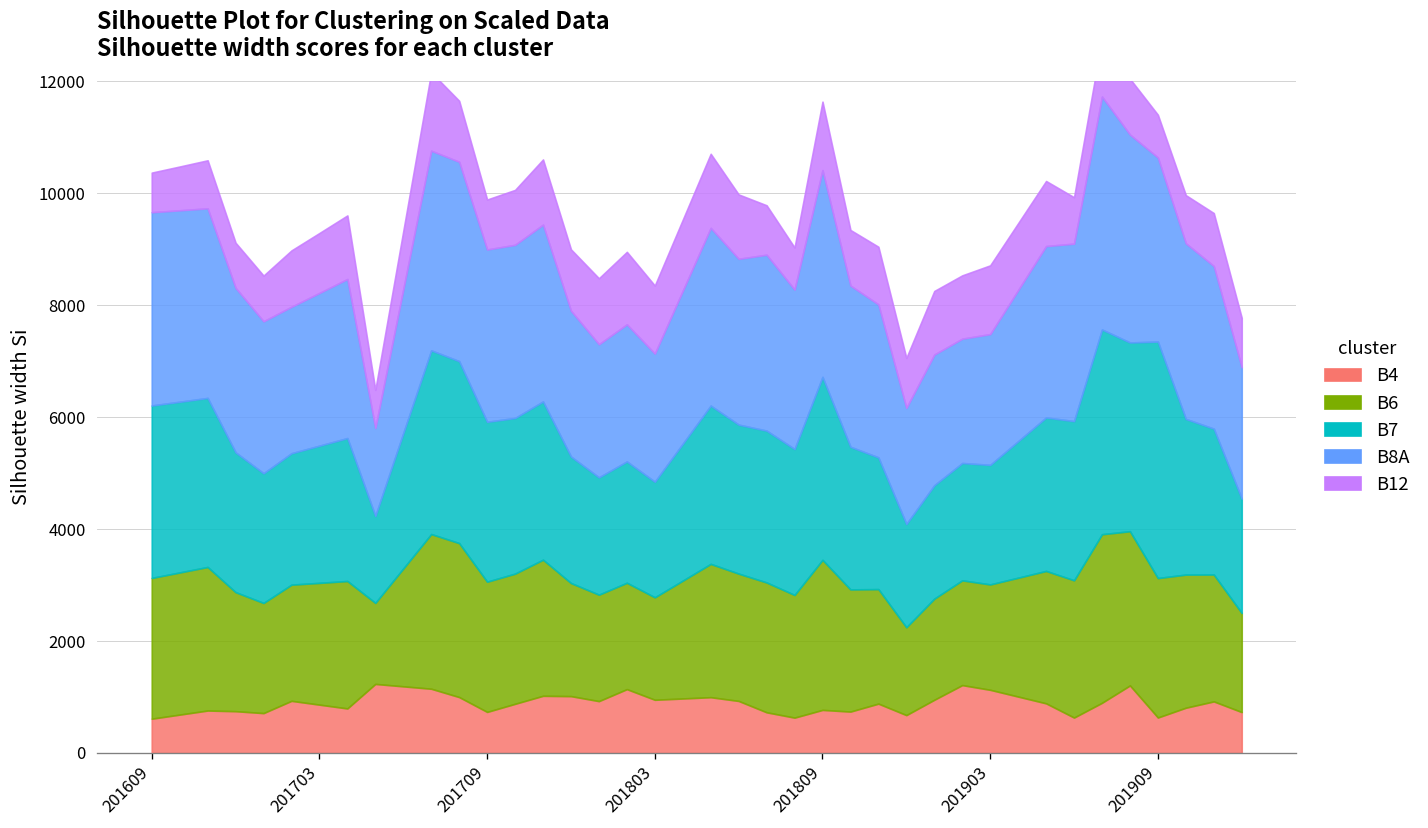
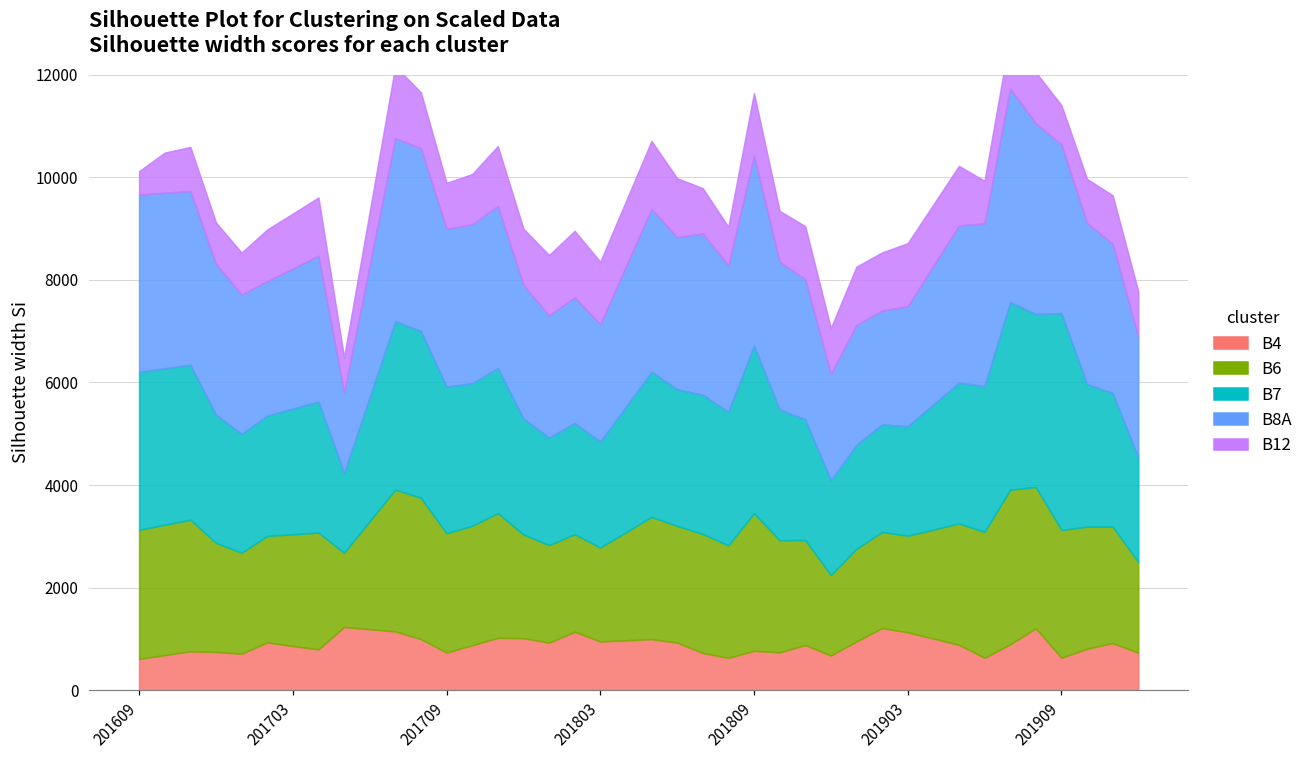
  {
    "B4": {
      "201609": 600,
      "201703": 900,
      "201709": 700,
      "201803": 1000,
      "201809": 800,
      "201903": 1100,
      "201909": 600
    },
    "B6": {
      "201609": 2500,
      "201703": 2200,
      "201709": 2300,
      "201803": 1800,
      "201809": 2700,
      "201903": 1900,
      "201909": 2500
    },
    "B7": {
      "201609": 3100,
      "201703": 2500,
      "201709": 2900,
      "201803": 2100,
      "201809": 3300,
      "201903": 2100,
      "201909": 4200
    },
    "B8A": {
      "201609": 3500,
      "201703": 2700,
      "201709": 3100,
      "201803": 2300,
      "201809": 3700,
      "201903": 2300,
      "201909": 3300
    },
    "B12": {
-     "201609": 700,
+     "201609": 500,
      "201703": 1100,
      "201709": 900,
      "201803": 1200,
      "201809": 1200,
      "201903": 1200,
      "201909": 800
    }
  }
